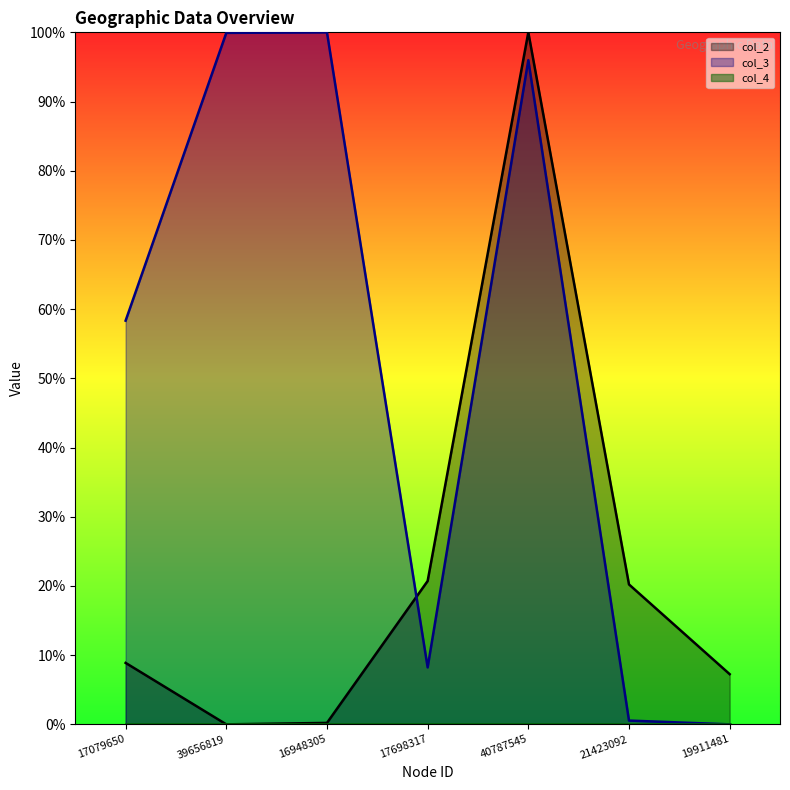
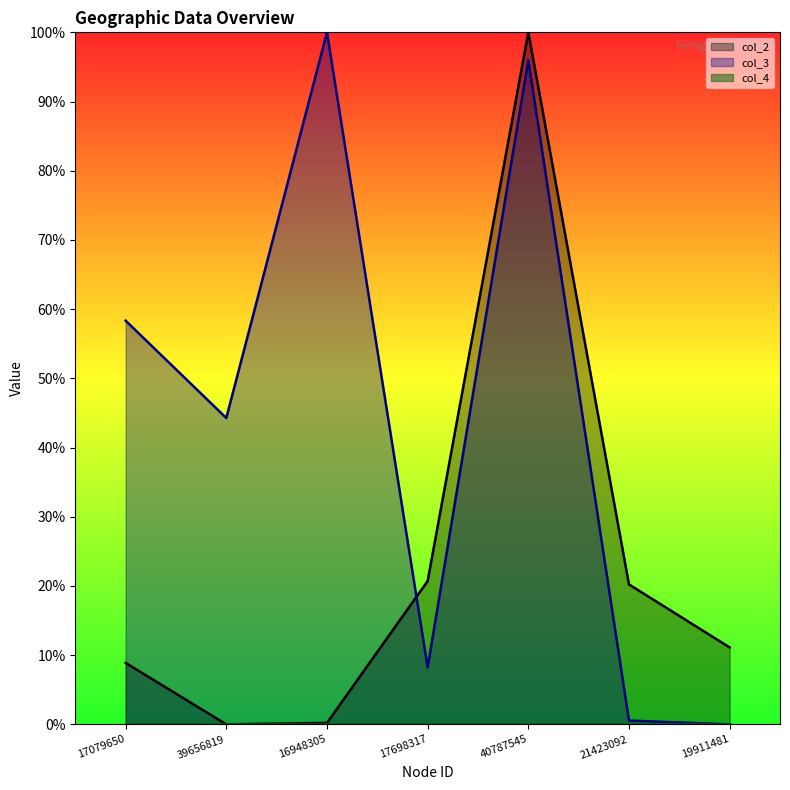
  {
    "col_2": {
      "17079650": "9%",
      "17698317": "21%",
      "40787545": "100%",
      "21423092": "20%",
-     "19911481": "7%"
+     "19911481": "11%"
    },
    "col_3": {
      "17079650": "58%",
-     "39656819": "100%",
+     "39656819": "44%",
      "16948305": "100%",
      "17698317": "8%",
      "40787545": "96%",
      "21423092": "1%"
    },
    "col_4": {
      "17079650": "0%",
      "17698317": "0%",
      "40787545": "0%",
      "21423092": "0%"
    }
  }
